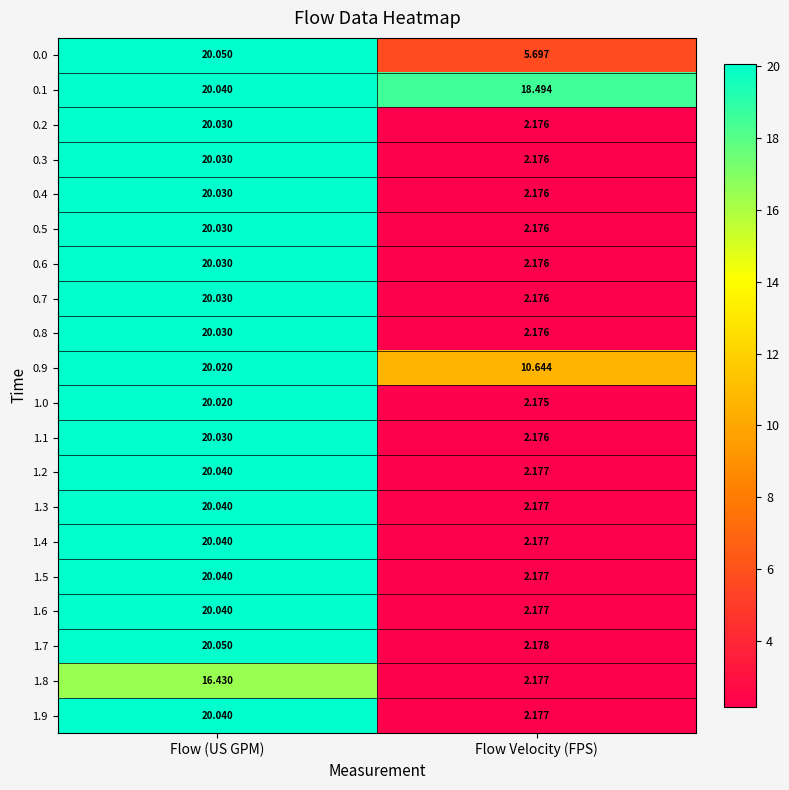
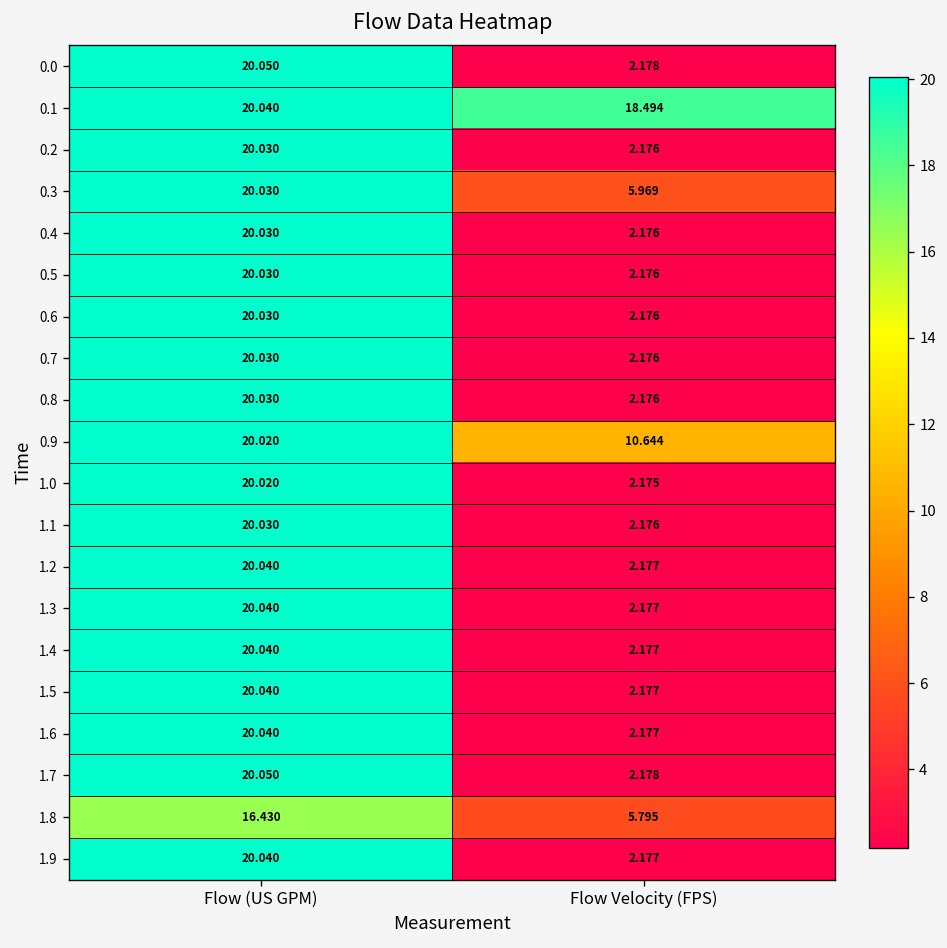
  {
    "0.0": {
      "Flow (US GPM)": 20.050,
-     "Flow Velocity (FPS)": 5.697
+     "Flow Velocity (FPS)": 2.178
    },
    "0.1": {
      "Flow (US GPM)": 20.040,
      "Flow Velocity (FPS)": 18.494
    },
    "0.2": {
      "Flow (US GPM)": 20.030,
      "Flow Velocity (FPS)": 2.176
    },
    "0.3": {
      "Flow (US GPM)": 20.030,
-     "Flow Velocity (FPS)": 2.176
+     "Flow Velocity (FPS)": 5.969
    },
    "0.4": {
      "Flow (US GPM)": 20.030,
      "Flow Velocity (FPS)": 2.176
    },
    "0.5": {
      "Flow (US GPM)": 20.030,
      "Flow Velocity (FPS)": 2.176
    },
    "0.6": {
      "Flow (US GPM)": 20.030,
      "Flow Velocity (FPS)": 2.176
    },
    "0.7": {
      "Flow (US GPM)": 20.030,
      "Flow Velocity (FPS)": 2.176
    },
    "0.8": {
      "Flow (US GPM)": 20.030,
      "Flow Velocity (FPS)": 2.176
    },
    "0.9": {
      "Flow (US GPM)": 20.020,
      "Flow Velocity (FPS)": 10.644
    },
    "1.0": {
      "Flow (US GPM)": 20.020,
      "Flow Velocity (FPS)": 2.175
    },
    "1.1": {
      "Flow (US GPM)": 20.030,
      "Flow Velocity (FPS)": 2.176
    },
    "1.2": {
      "Flow (US GPM)": 20.040,
      "Flow Velocity (FPS)": 2.177
    },
    "1.3": {
      "Flow (US GPM)": 20.040,
      "Flow Velocity (FPS)": 2.177
    },
    "1.4": {
      "Flow (US GPM)": 20.040,
      "Flow Velocity (FPS)": 2.177
    },
    "1.5": {
      "Flow (US GPM)": 20.040,
      "Flow Velocity (FPS)": 2.177
    },
    "1.6": {
      "Flow (US GPM)": 20.040,
      "Flow Velocity (FPS)": 2.177
    },
    "1.7": {
      "Flow (US GPM)": 20.050,
      "Flow Velocity (FPS)": 2.178
    },
    "1.8": {
      "Flow (US GPM)": 16.430,
-     "Flow Velocity (FPS)": 2.177
+     "Flow Velocity (FPS)": 5.795
    },
    "1.9": {
      "Flow (US GPM)": 20.040,
      "Flow Velocity (FPS)": 2.177
    }
  }
